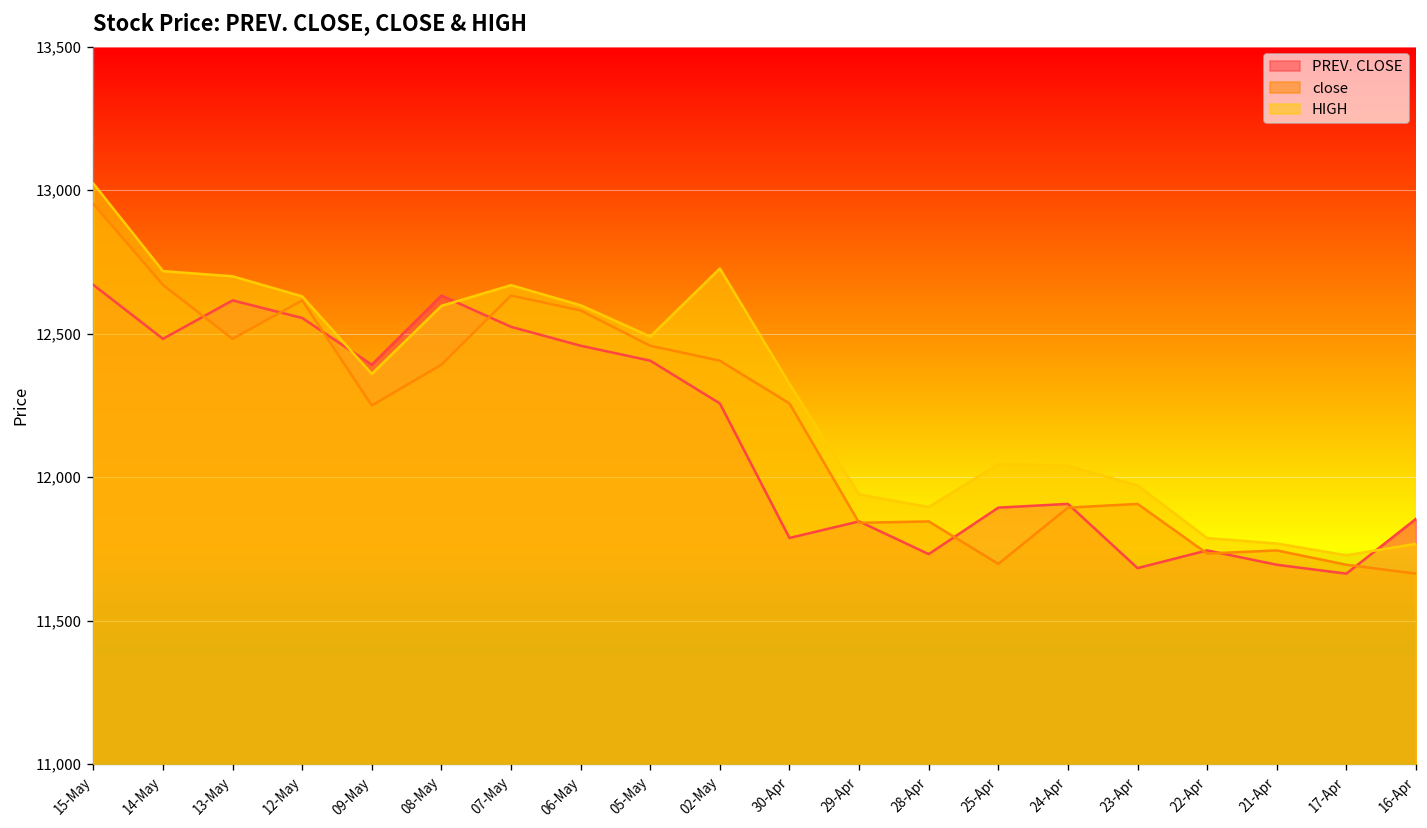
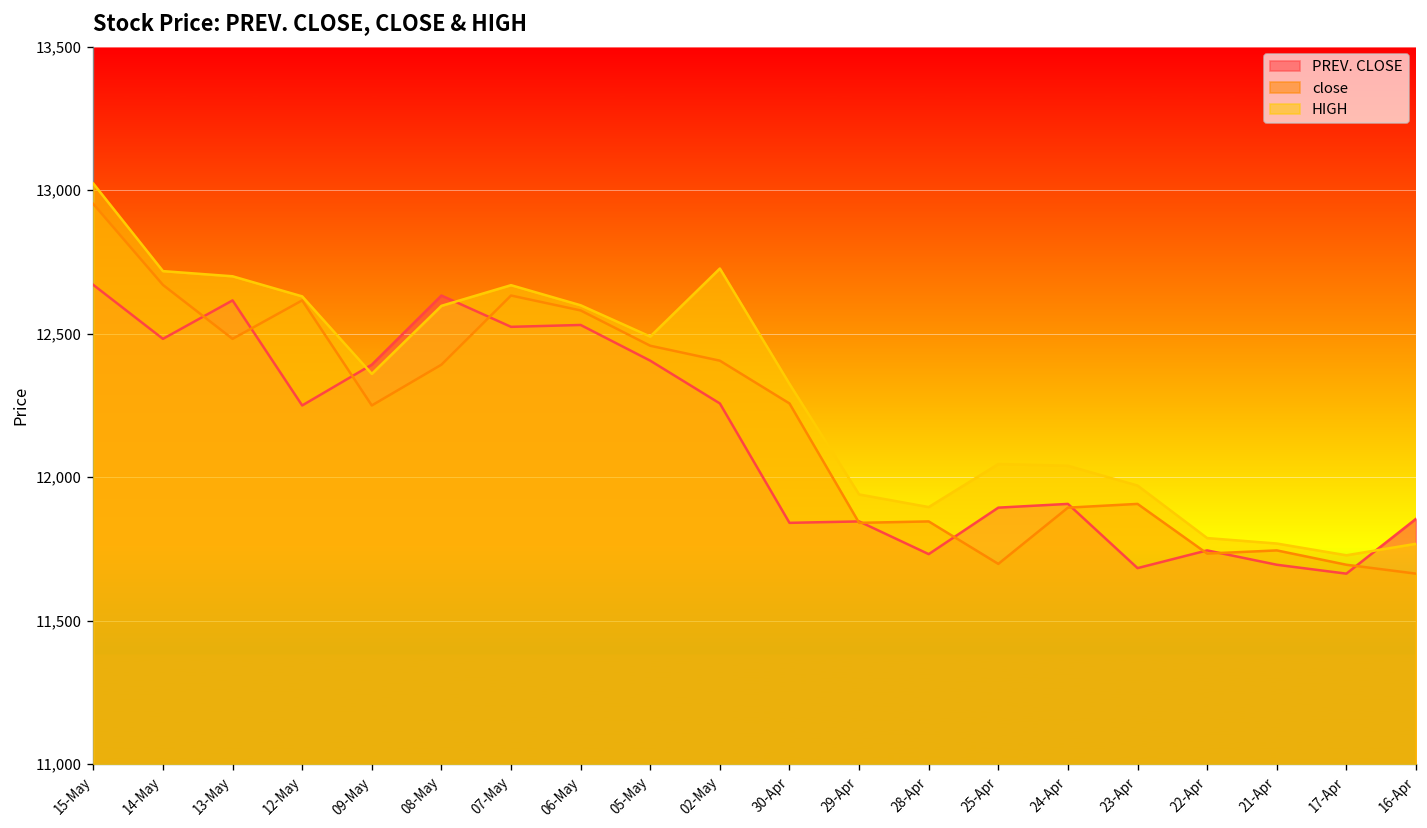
  {
    "PREV. CLOSE": {
      "15-May": "12,670",
      "14-May": "12,480",
      "13-May": "12,620",
-     "12-May": "12,550",
+     "12-May": "12,250",
      "09-May": "12,390",
      "08-May": "12,630",
      "07-May": "12,520",
-     "06-May": "12,460",
+     "06-May": "12,530",
      "05-May": "12,410",
      "02-May": "12,260",
-     "30-Apr": "11,790",
+     "30-Apr": "11,840",
      "28-Apr": "11,730",
      "25-Apr": "11,890",
      "24-Apr": "11,910",
      "23-Apr": "11,680",
      "22-Apr": "11,750",
      "21-Apr": "11,700",
      "17-Apr": "11,660",
      "16-Apr": "11,860"
    }
  }
